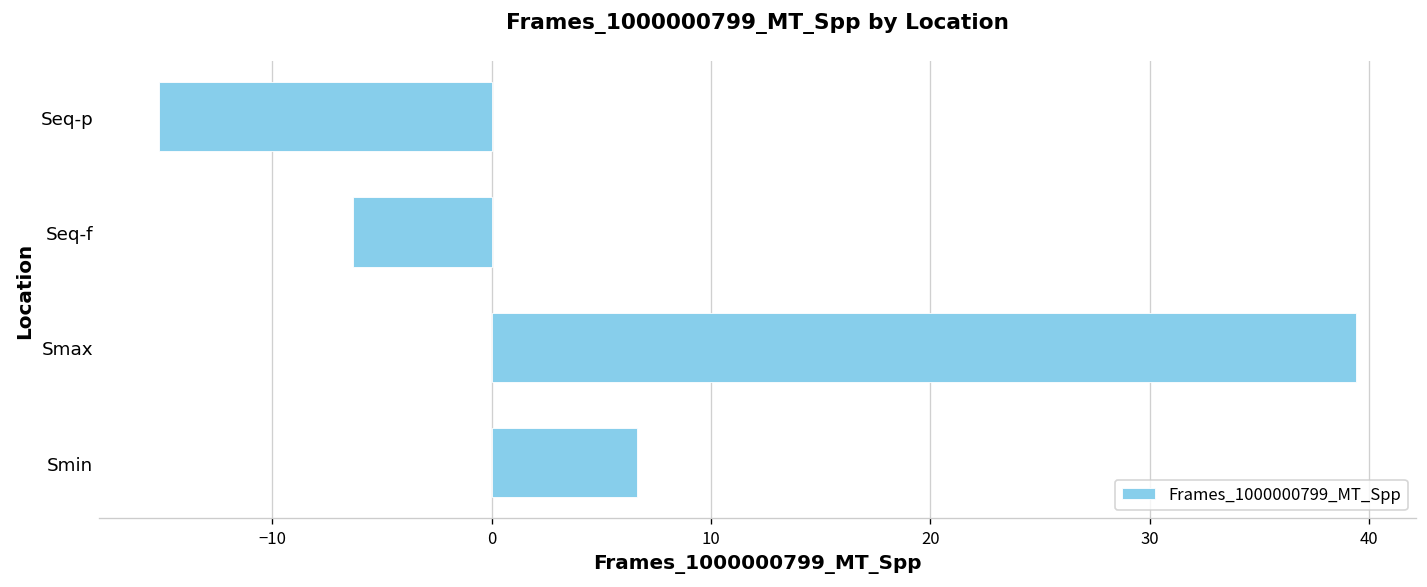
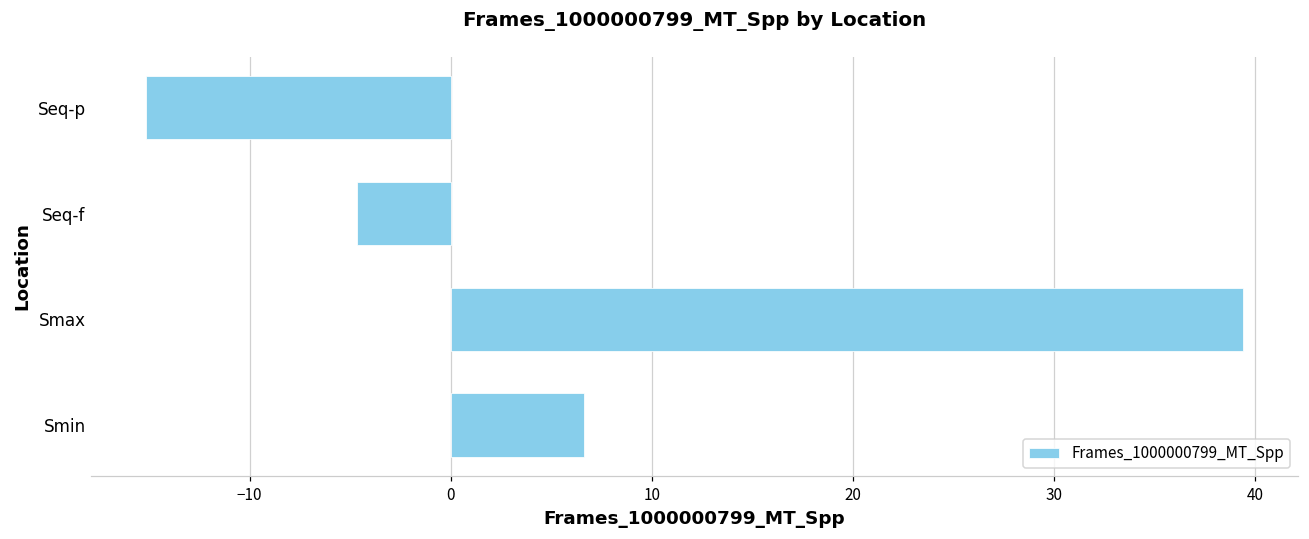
  {
    "Seq-p": -15.2,
-   "Seq-f": -6.3,
+   "Seq-f": -4.6,
    "Smax": 39.4,
    "Smin": 6.6
  }
